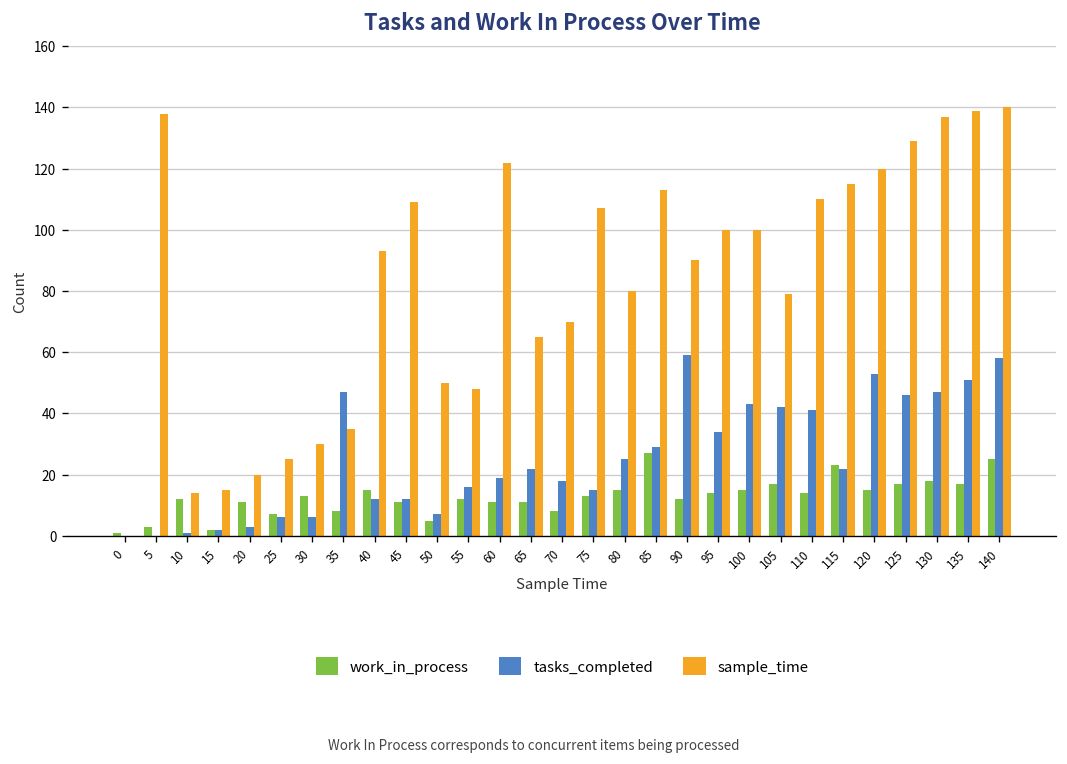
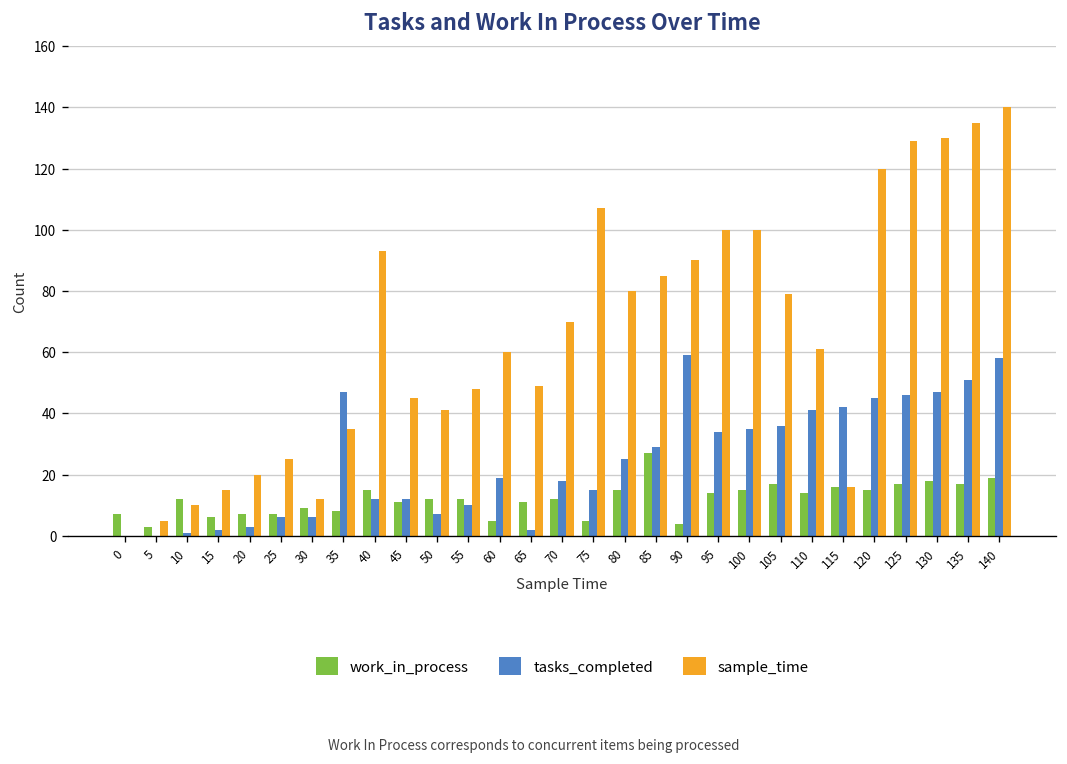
  {
    "work_in_process": {
-     "0": 1,
+     "0": 7,
      "5": 3,
      "10": 12,
-     "15": 2,
-     "20": 11,
+     "15": 6,
+     "20": 7,
      "25": 7,
-     "30": 13,
+     "30": 9,
      "35": 8,
      "40": 15,
      "45": 11,
-     "50": 5,
+     "50": 12,
      "55": 12,
-     "60": 11,
+     "60": 5,
      "65": 11,
-     "70": 8,
-     "75": 13,
+     "70": 12,
+     "75": 5,
      "80": 15,
      "85": 27,
-     "90": 12,
+     "90": 4,
      "95": 14,
      "100": 15,
      "105": 17,
      "110": 14,
-     "115": 23,
+     "115": 16,
      "120": 15,
      "125": 17,
      "130": 18,
      "135": 17,
-     "140": 25
+     "140": 19
    },
    "tasks_completed": {
      "0": 0,
      "5": 0,
      "10": 1,
      "15": 2,
      "20": 3,
      "25": 6,
      "30": 6,
      "35": 47,
      "40": 12,
      "45": 12,
      "50": 7,
-     "55": 16,
+     "55": 10,
      "60": 19,
-     "65": 22,
+     "65": 2,
      "70": 18,
      "75": 15,
      "80": 25,
      "85": 29,
      "90": 59,
      "95": 34,
-     "100": 43,
-     "105": 42,
+     "100": 35,
+     "105": 36,
      "110": 41,
-     "115": 22,
-     "120": 53,
+     "115": 42,
+     "120": 45,
      "125": 46,
      "130": 47,
      "135": 51,
      "140": 58
    },
    "sample_time": {
      "0": 0,
-     "5": 138,
-     "10": 14,
+     "5": 5,
+     "10": 10,
      "15": 15,
      "20": 20,
      "25": 25,
-     "30": 30,
+     "30": 12,
      "35": 35,
      "40": 93,
-     "45": 109,
-     "50": 50,
+     "45": 45,
+     "50": 41,
      "55": 48,
-     "60": 122,
-     "65": 65,
+     "60": 60,
+     "65": 49,
      "70": 70,
      "75": 107,
      "80": 80,
-     "85": 113,
+     "85": 85,
      "90": 90,
      "95": 100,
      "100": 100,
      "105": 79,
-     "110": 110,
-     "115": 115,
+     "110": 61,
+     "115": 16,
      "120": 120,
      "125": 129,
-     "130": 137,
-     "135": 139,
+     "130": 130,
+     "135": 135,
      "140": 140
    }
  }
